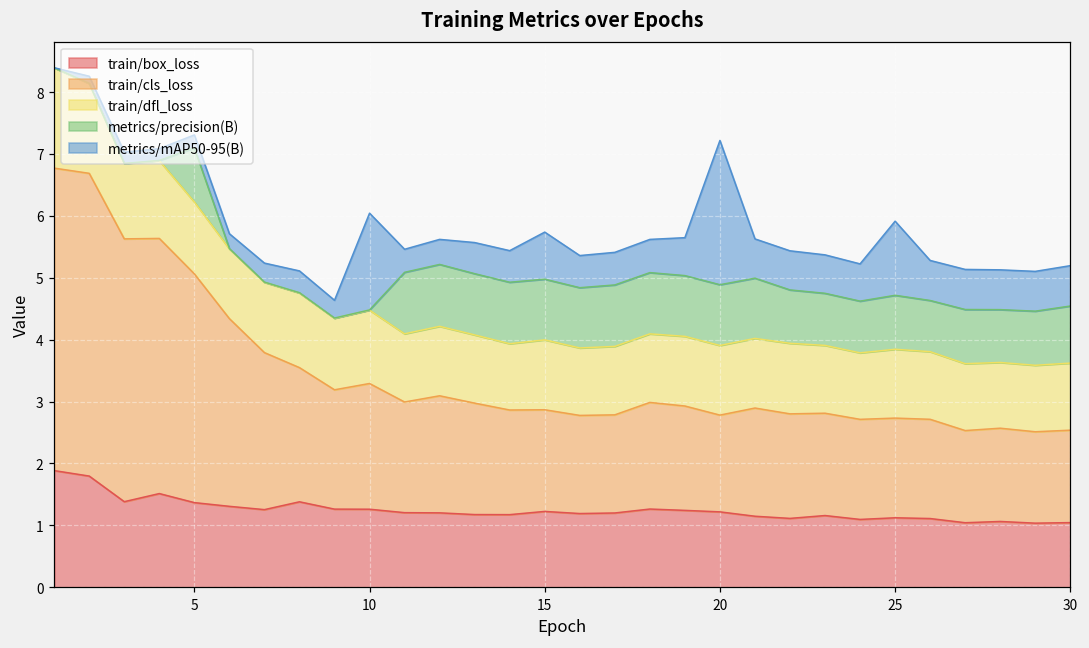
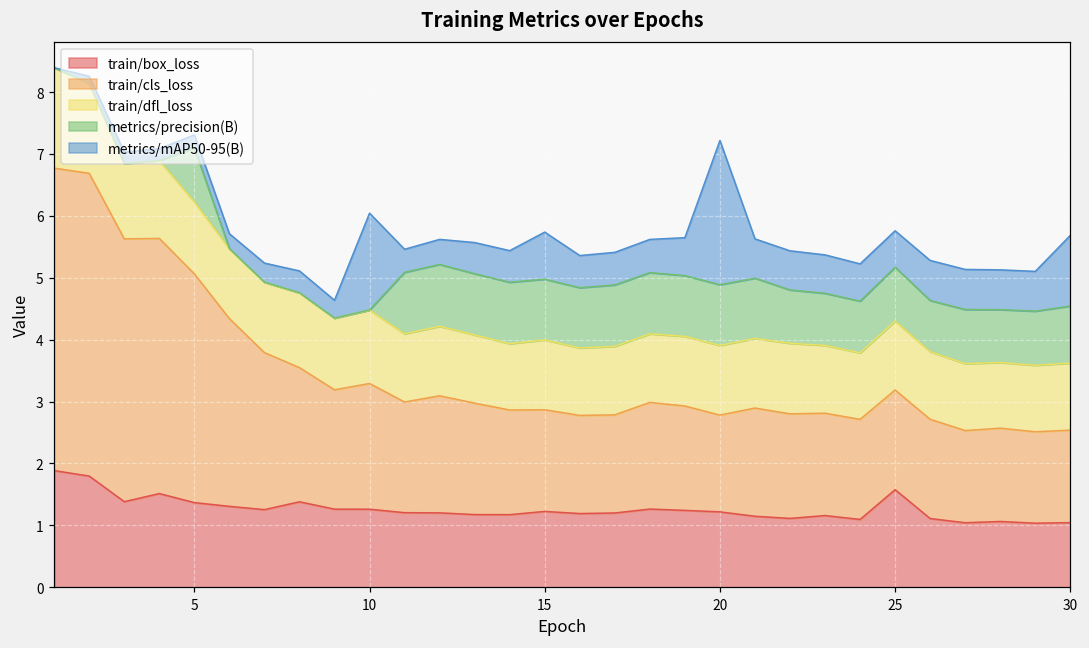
  {
    "train/box_loss": {
      "5": 1.4,
      "10": 1.3,
      "15": 1.2,
      "20": 1.2,
-     "25": 1.1,
+     "25": 1.6,
      "30": 1.0
    },
    "metrics/precision(B)": {
      "15": 1.0,
      "20": 1.0,
      "25": 0.9,
      "30": 0.9
    },
    "metrics/mAP50-95(B)": {
      "10": 1.6,
      "15": 0.8,
      "20": 2.3,
-     "25": 1.2,
-     "30": 0.7
+     "25": 0.6,
+     "30": 1.1
    }
  }
